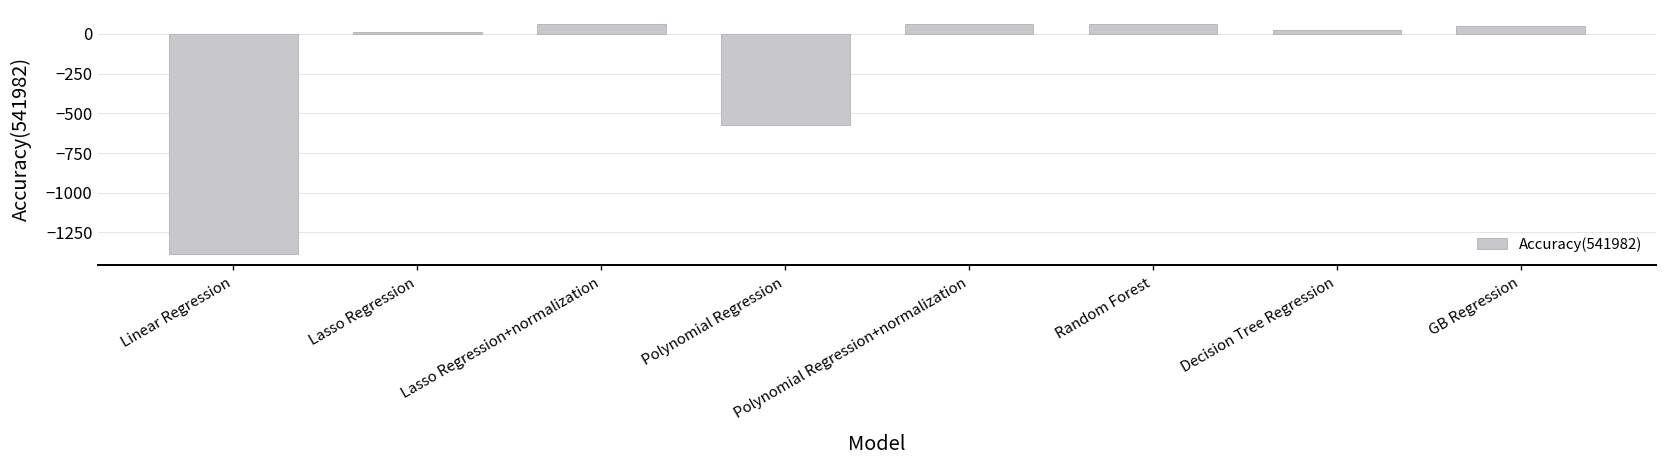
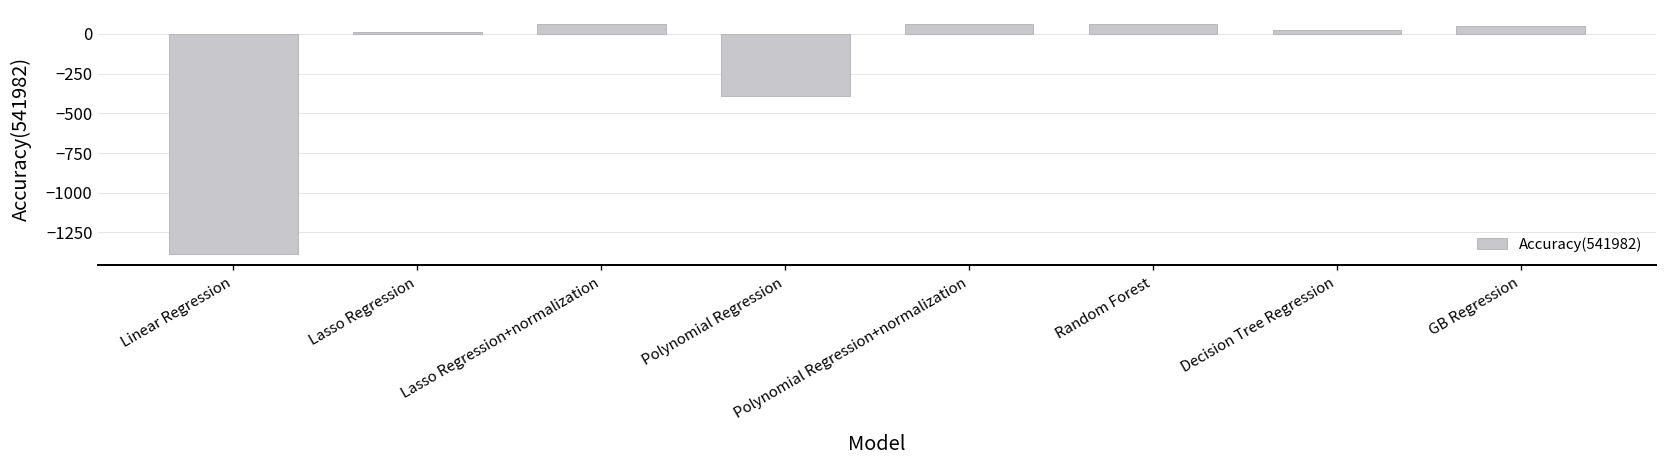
  {
    "Linear Regression": -1380,
    "Lasso Regression+normalization": 60,
-   "Polynomial Regression": -570,
+   "Polynomial Regression": -390,
    "Polynomial Regression+normalization": 60,
    "Random Forest": 60,
    "Decision Tree Regression": 30,
    "GB Regression": 50
  }
